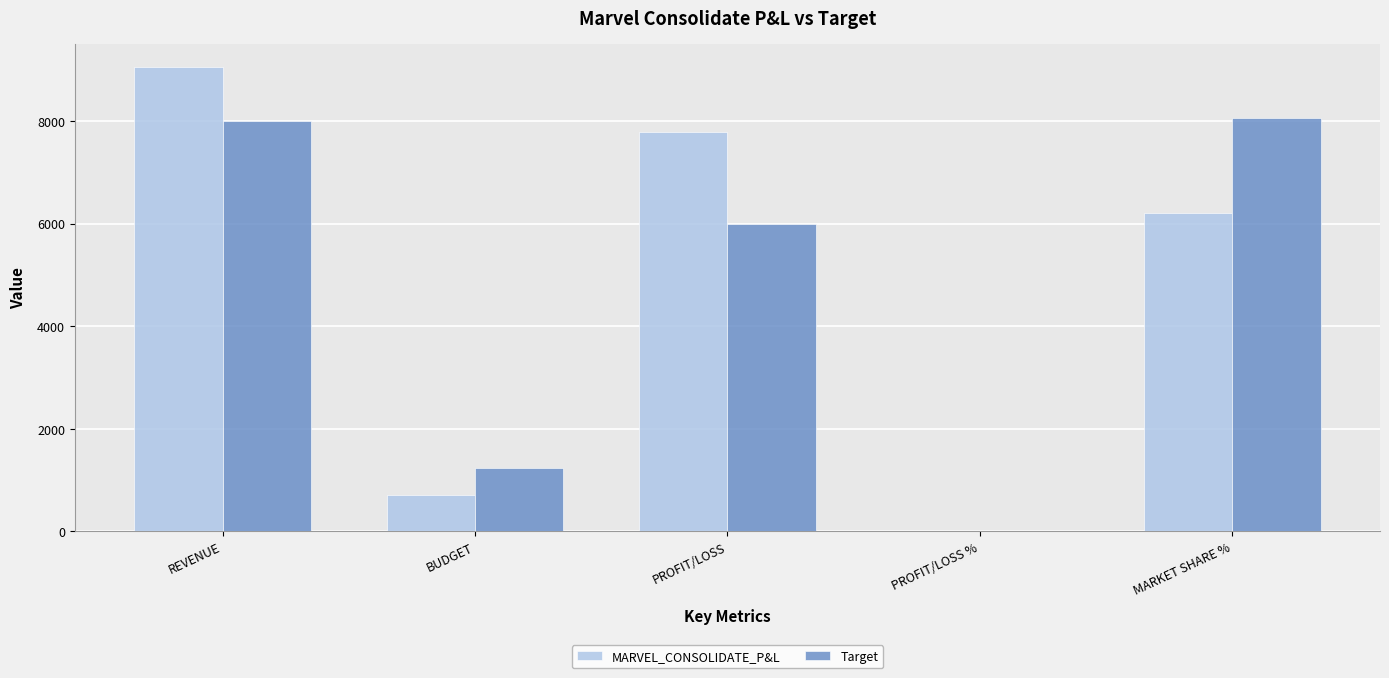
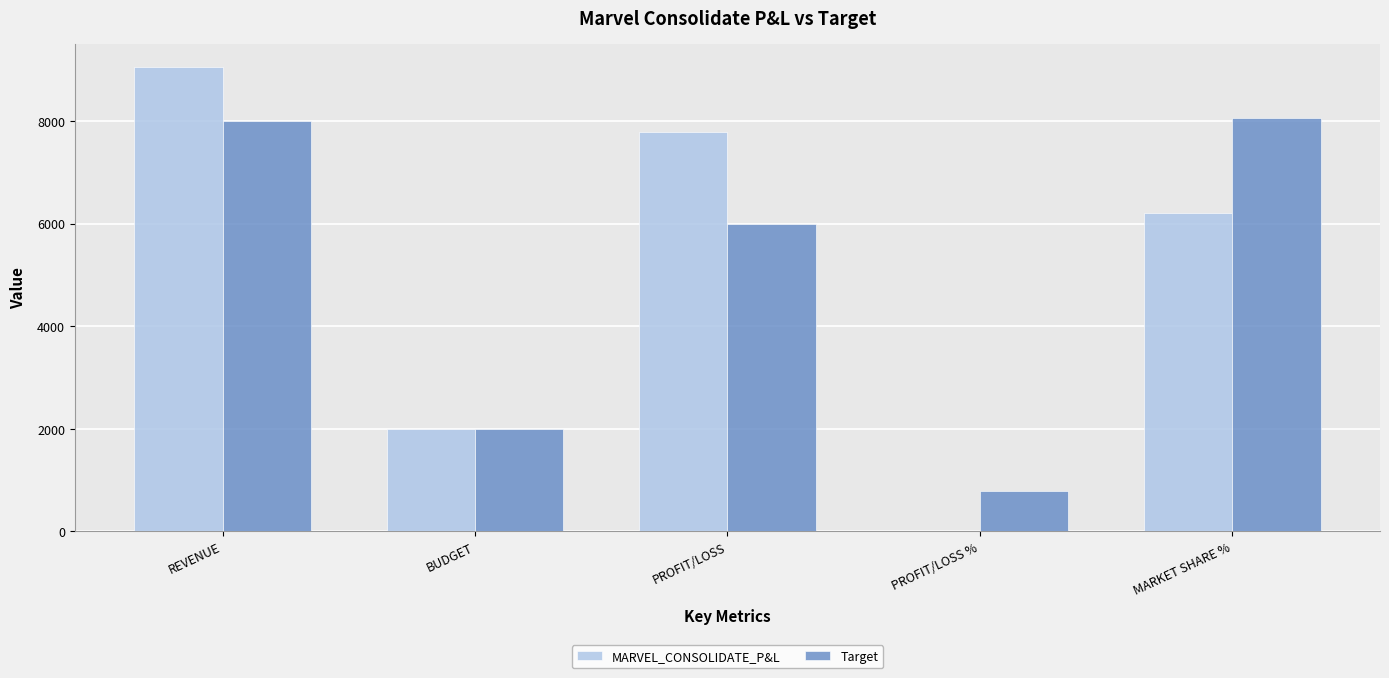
  {
    "MARVEL_CONSOLIDATE_P&L": {
      "REVENUE": 9100,
-     "BUDGET": 700,
+     "BUDGET": 2000,
      "PROFIT/LOSS": 7800,
      "MARKET SHARE %": 6200
    },
    "Target": {
      "REVENUE": 8000,
-     "BUDGET": 1200,
+     "BUDGET": 2000,
      "PROFIT/LOSS": 6000,
-     "PROFIT/LOSS %": 0,
+     "PROFIT/LOSS %": 800,
      "MARKET SHARE %": 8100
    }
  }
